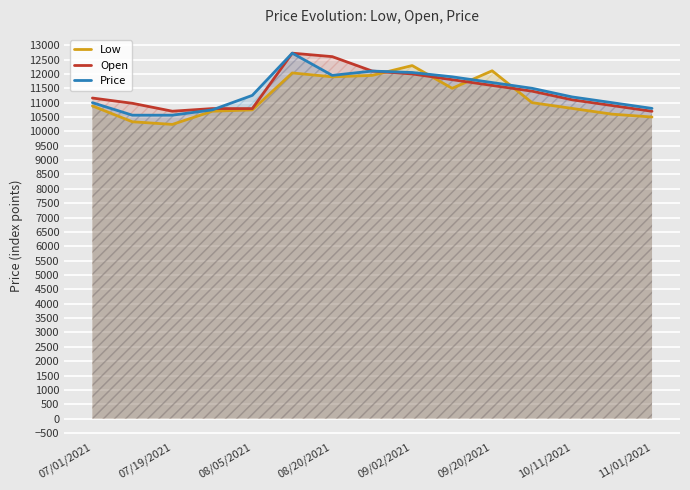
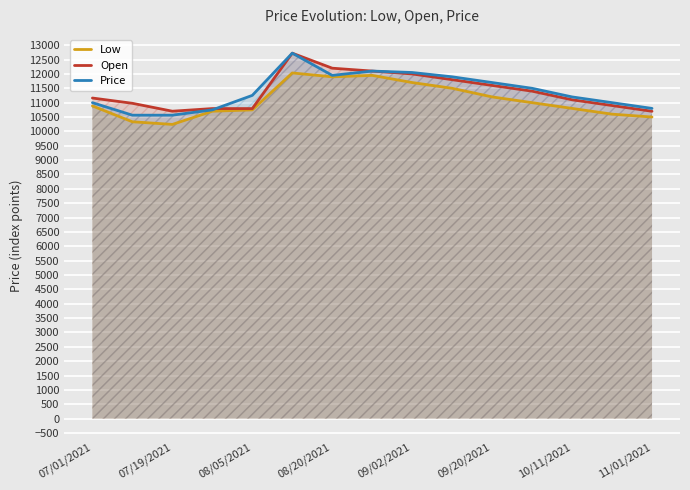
  {
    "Low": {
      "07/01/2021": 10900,
      "07/19/2021": 10200,
-     "09/02/2021": 12300,
-     "09/20/2021": 12100,
+     "09/02/2021": 11700,
+     "09/20/2021": 11200,
      "10/11/2021": 10800,
      "11/01/2021": 10500
    },
    "Open": {
      "07/01/2021": 11200,
      "07/19/2021": 10700,
-     "08/20/2021": 12600,
+     "08/20/2021": 12200,
      "09/20/2021": 11600,
      "10/11/2021": 11100,
      "11/01/2021": 10700
    },
    "Price": {
      "07/01/2021": 11000,
      "07/19/2021": 10600,
      "08/05/2021": 11300,
      "09/20/2021": 11700,
      "10/11/2021": 11200,
      "11/01/2021": 10800
    }
  }
